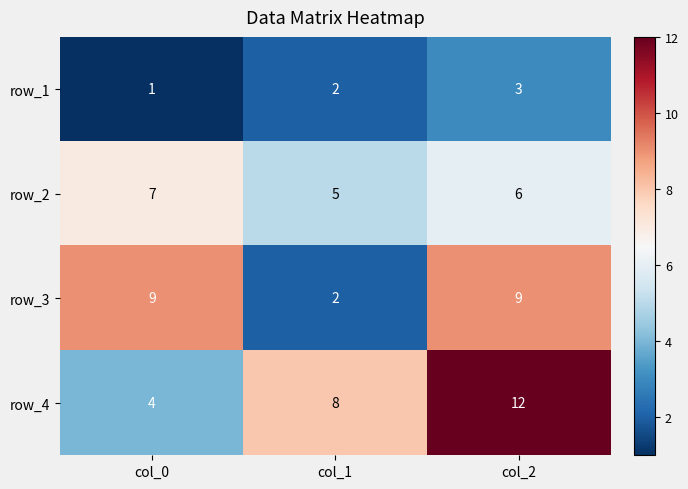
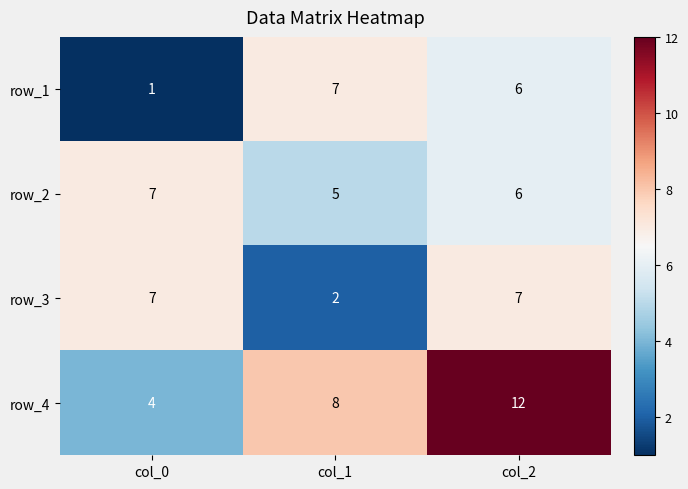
  {
    "row_1": {
      "col_0": 1,
-     "col_1": 2,
-     "col_2": 3
+     "col_1": 7,
+     "col_2": 6
    },
    "row_2": {
      "col_0": 7,
      "col_1": 5,
      "col_2": 6
    },
    "row_3": {
-     "col_0": 9,
+     "col_0": 7,
      "col_1": 2,
-     "col_2": 9
+     "col_2": 7
    },
    "row_4": {
      "col_0": 4,
      "col_1": 8,
      "col_2": 12
    }
  }
